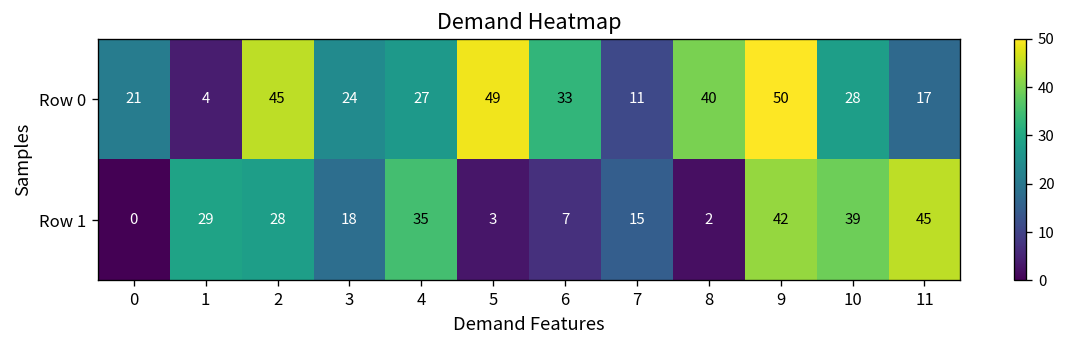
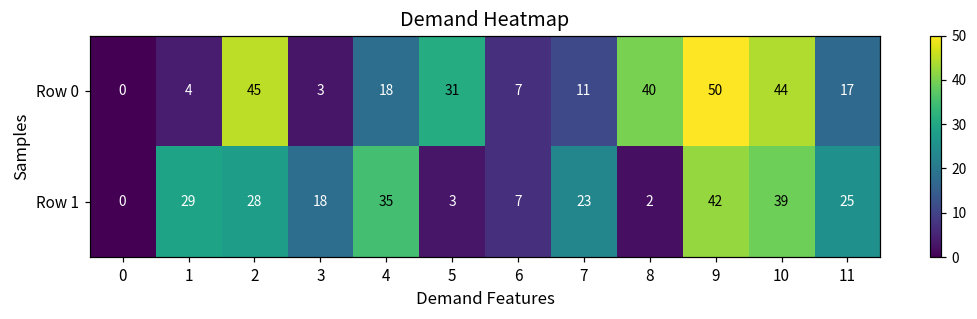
  {
    "Row 0": {
-     "0": 21,
+     "0": 0,
      "1": 4,
      "2": 45,
-     "3": 24,
-     "4": 27,
-     "5": 49,
-     "6": 33,
+     "3": 3,
+     "4": 18,
+     "5": 31,
+     "6": 7,
      "7": 11,
      "8": 40,
      "9": 50,
-     "10": 28,
+     "10": 44,
      "11": 17
    },
    "Row 1": {
      "0": 0,
      "1": 29,
      "2": 28,
      "3": 18,
      "4": 35,
      "5": 3,
      "6": 7,
-     "7": 15,
+     "7": 23,
      "8": 2,
      "9": 42,
      "10": 39,
-     "11": 45
+     "11": 25
    }
  }
